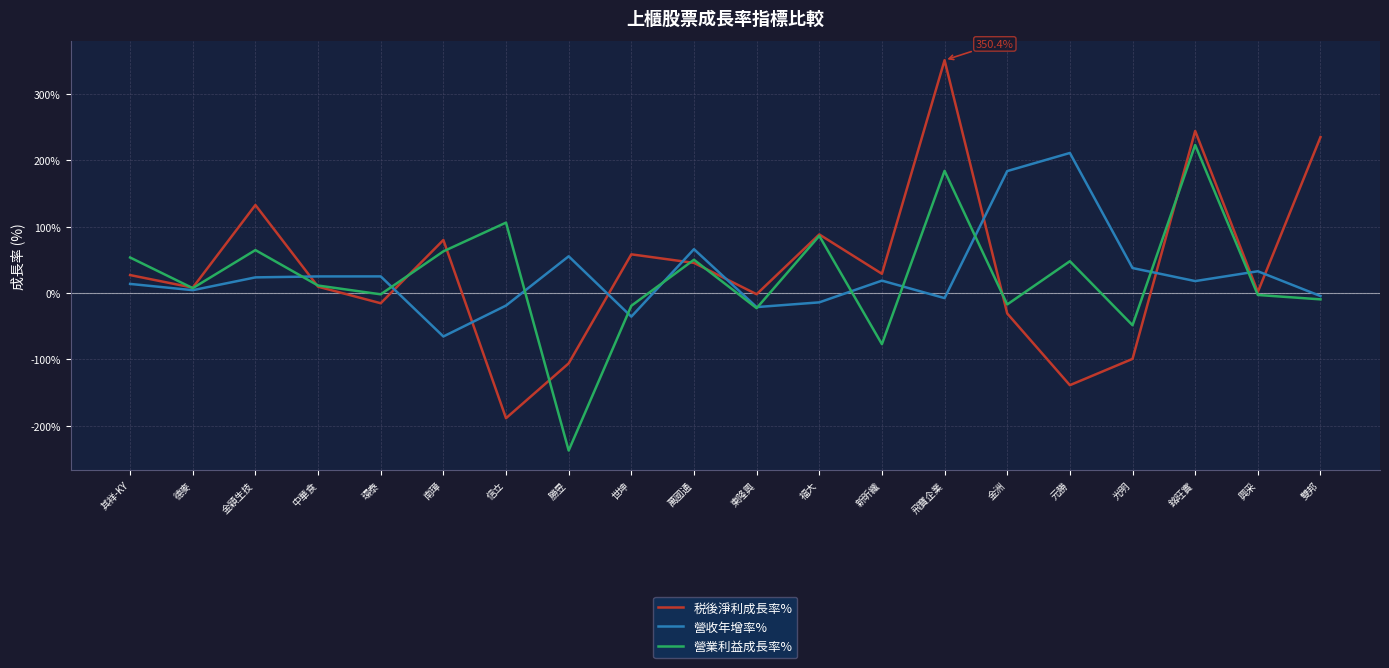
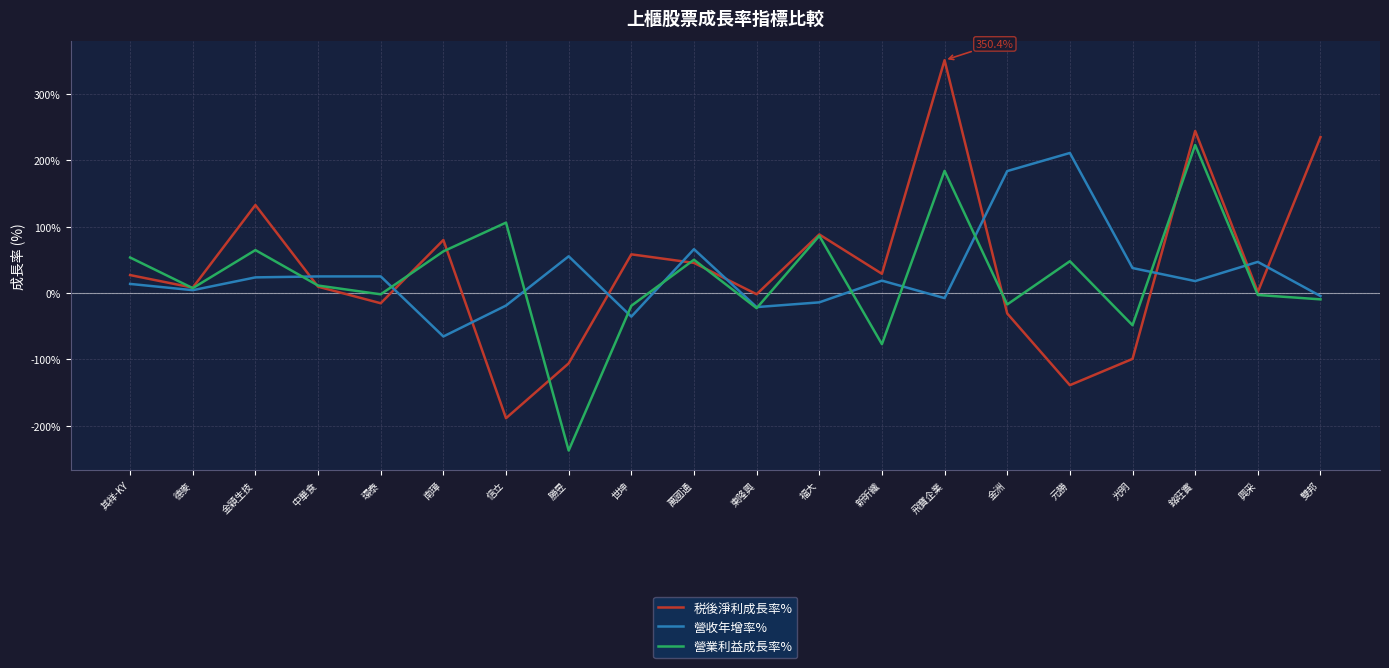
  {
    "税後淨利成長率%": {
      "其祥-KY": "30%",
      "金穎生技": "130%",
      "環泰": "-20%",
      "南璋": "80%",
      "信立": "-190%",
      "勝昱": "-110%",
      "世坤": "60%",
      "萬國通": "50%",
      "東隆興": "0%",
      "新昕纖": "30%",
      "金洲": "-30%",
      "元勝": "-140%",
      "光明": "-100%",
      "銘旺實": "240%",
      "興采": "0%",
      "雙邦": "230%"
    },
    "營收年增率%": {
      "其祥-KY": "10%",
      "金穎生技": "20%",
      "中華食": "20%",
      "環泰": "20%",
      "南璋": "-70%",
      "信立": "-20%",
      "勝昱": "60%",
      "世坤": "-40%",
      "萬國通": "70%",
      "福大": "-10%",
      "新昕纖": "20%",
      "飛寶企業": "-10%",
      "金洲": "180%",
      "元勝": "210%",
      "光明": "40%",
      "銘旺實": "20%",
-     "興采": "30%",
+     "興采": "50%",
      "雙邦": "0%"
    },
    "營業利益成長率%": {
      "其祥-KY": "50%",
      "金穎生技": "60%",
      "環泰": "0%",
      "南璋": "60%",
      "信立": "110%",
      "勝昱": "-240%",
      "世坤": "-20%",
      "萬國通": "50%",
      "新昕纖": "-80%",
      "飛寶企業": "180%",
      "金洲": "-20%",
      "元勝": "50%",
      "光明": "-50%",
      "銘旺實": "220%",
      "興采": "0%",
      "雙邦": "-10%"
    }
  }
